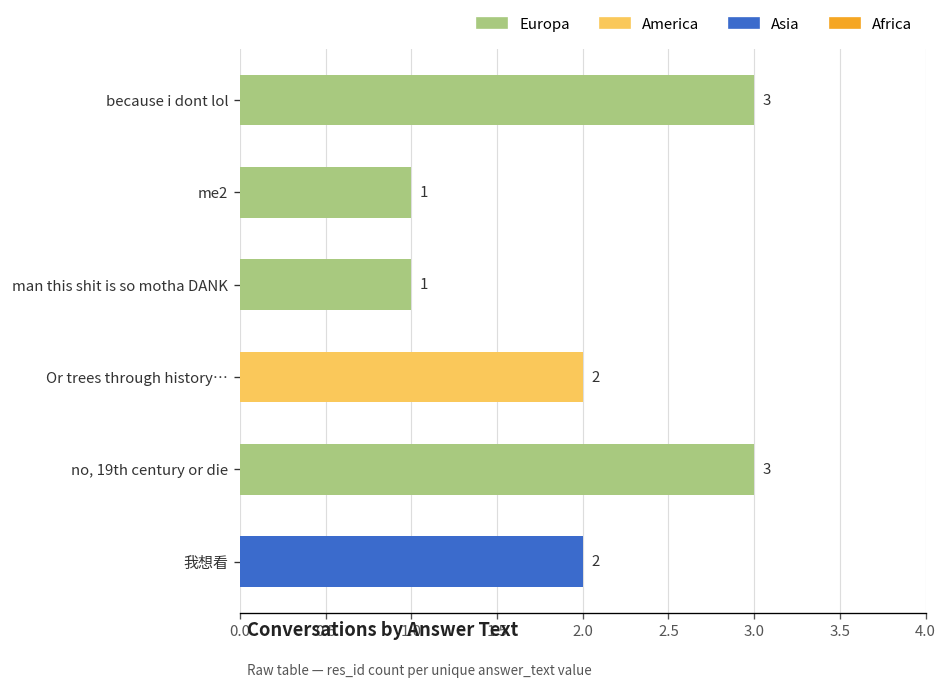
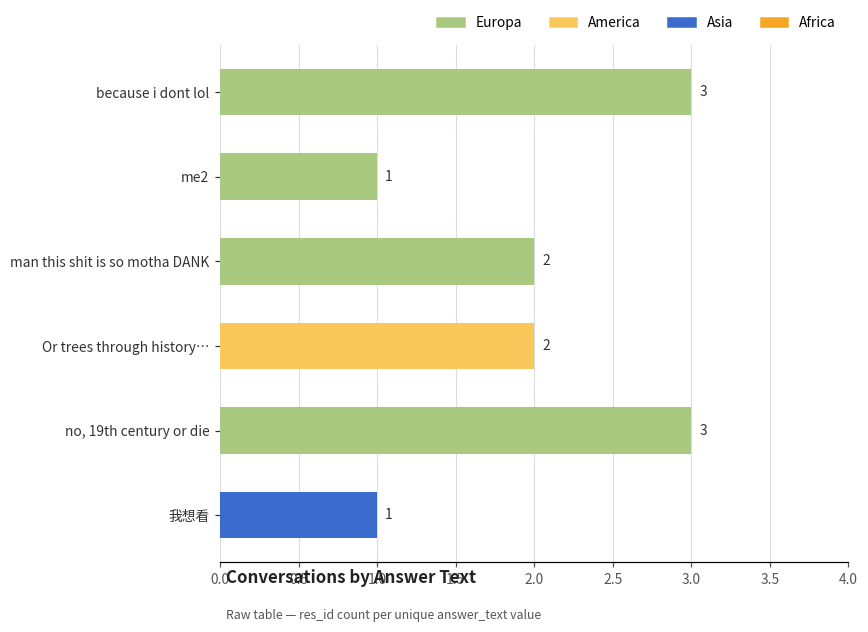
  {
    "because i dont lol": 3,
    "me2": 1,
-   "man this shit is so motha DANK": 1,
+   "man this shit is so motha DANK": 2,
    "Or trees through history…": 2,
    "no, 19th century or die": 3,
-   "我想看": 2
+   "我想看": 1
  }
